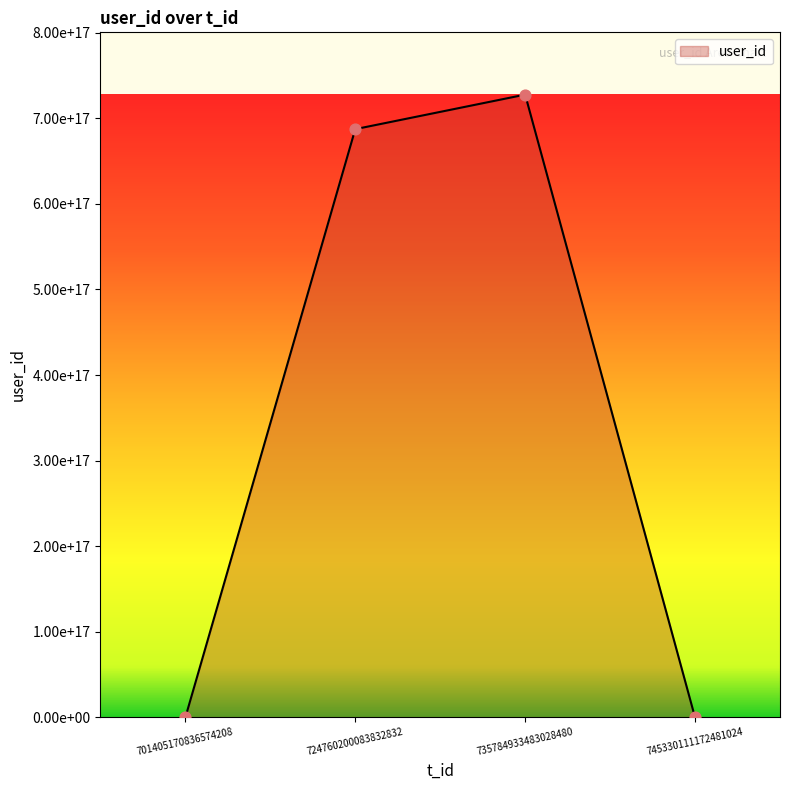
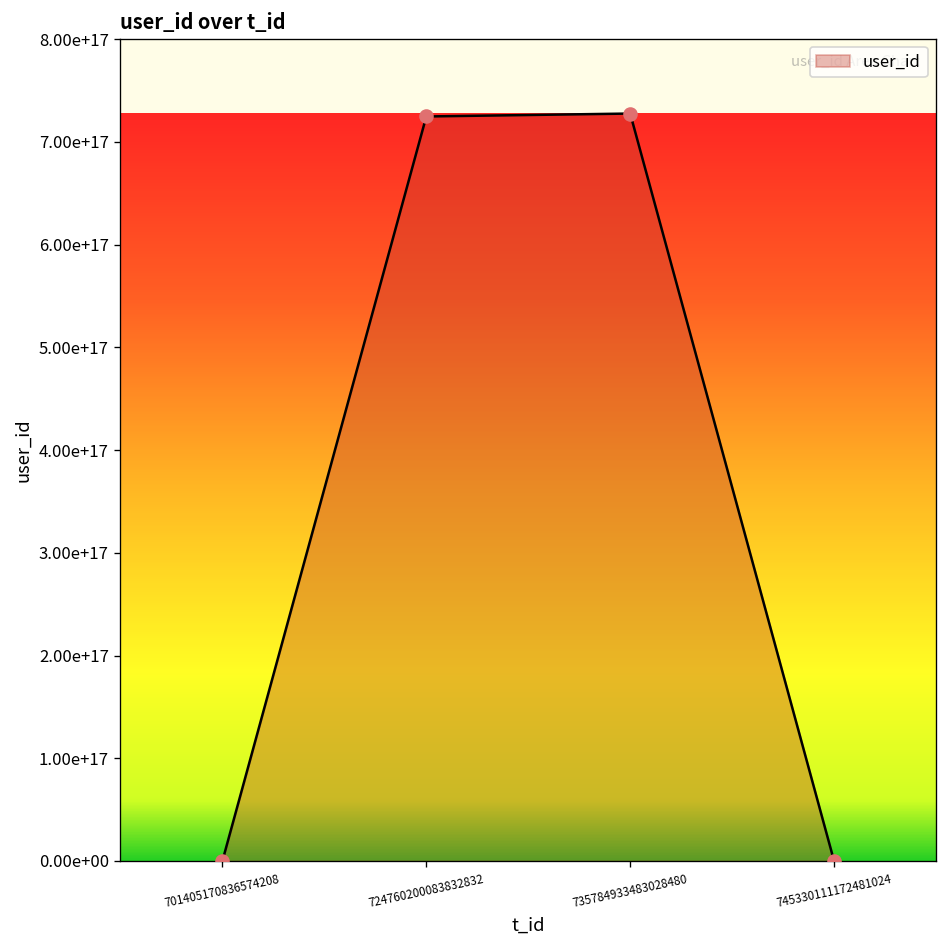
  {
    "701405170836574208": 0,
-   "724760200083832832": 690000000000000000,
+   "724760200083832832": 720000000000000000,
    "735784933483028480": 730000000000000000,
    "745330111172481024": 0
  }
